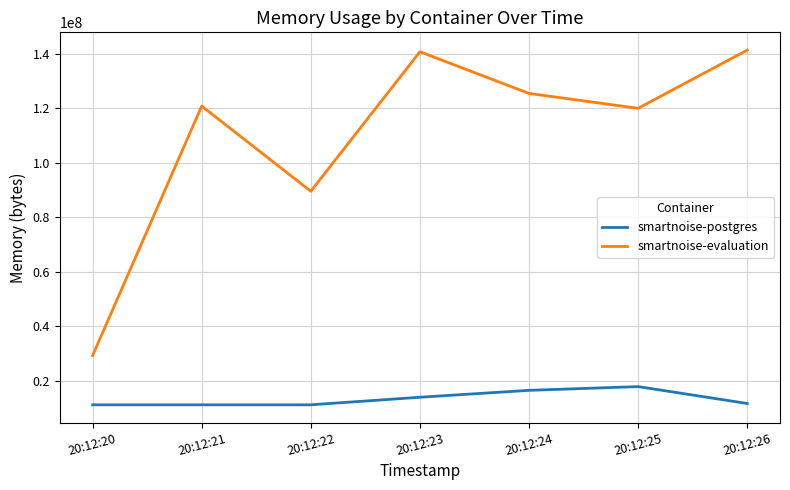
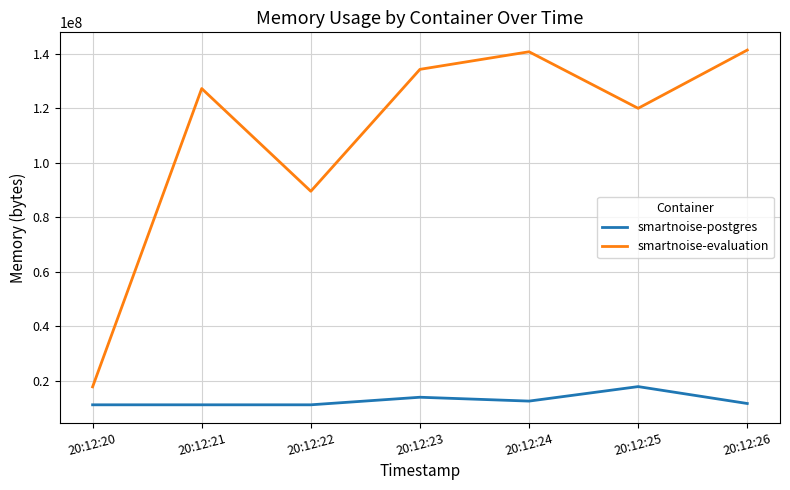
  {
    "smartnoise-postgres": {
      "20:12:20": 11000000,
      "20:12:21": 11000000,
      "20:12:22": 11000000,
      "20:12:23": 14000000,
-     "20:12:24": 16000000,
+     "20:12:24": 13000000,
      "20:12:25": 18000000,
      "20:12:26": 12000000
    },
    "smartnoise-evaluation": {
-     "20:12:20": 29000000,
-     "20:12:21": 121000000,
+     "20:12:20": 18000000,
+     "20:12:21": 127000000,
      "20:12:22": 90000000,
-     "20:12:23": 141000000,
-     "20:12:24": 125000000,
+     "20:12:23": 134000000,
+     "20:12:24": 141000000,
      "20:12:25": 120000000,
      "20:12:26": 141000000
    }
  }
